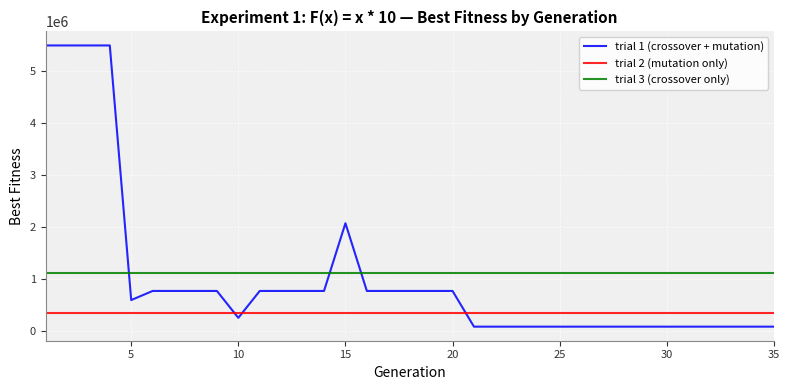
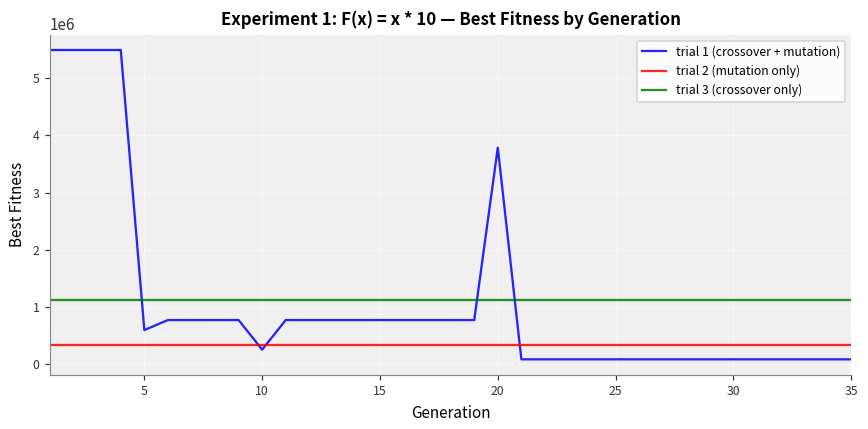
  {
    "trial 1 (crossover + mutation)": {
      "5": 600000,
      "10": 300000,
-     "15": 2100000,
-     "20": 800000,
+     "15": 800000,
+     "20": 3800000,
      "25": 100000,
      "30": 100000,
      "35": 100000
    },
    "trial 2 (mutation only)": {
      "5": 300000,
      "10": 300000,
      "15": 300000,
      "20": 300000,
      "25": 300000,
      "30": 300000,
      "35": 300000
    },
    "trial 3 (crossover only)": {
      "5": 1100000,
      "10": 1100000,
      "15": 1100000,
      "20": 1100000,
      "25": 1100000,
      "30": 1100000,
      "35": 1100000
    }
  }
